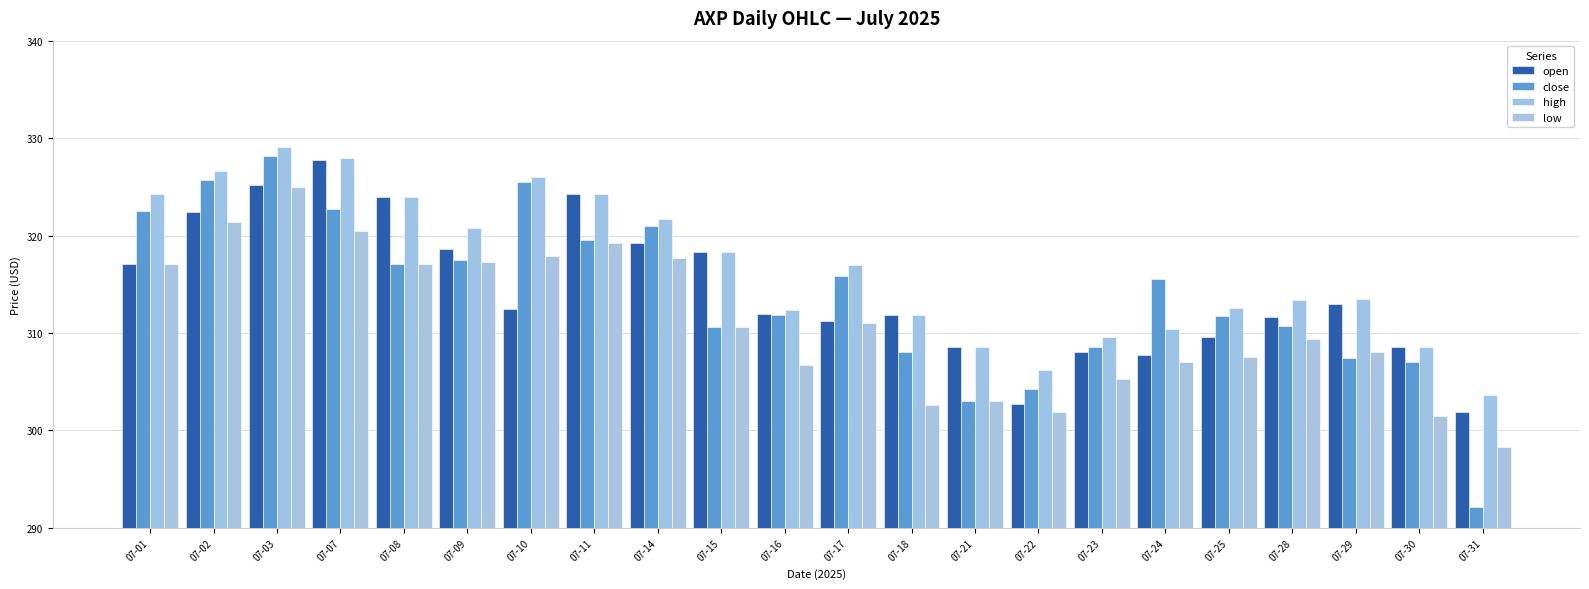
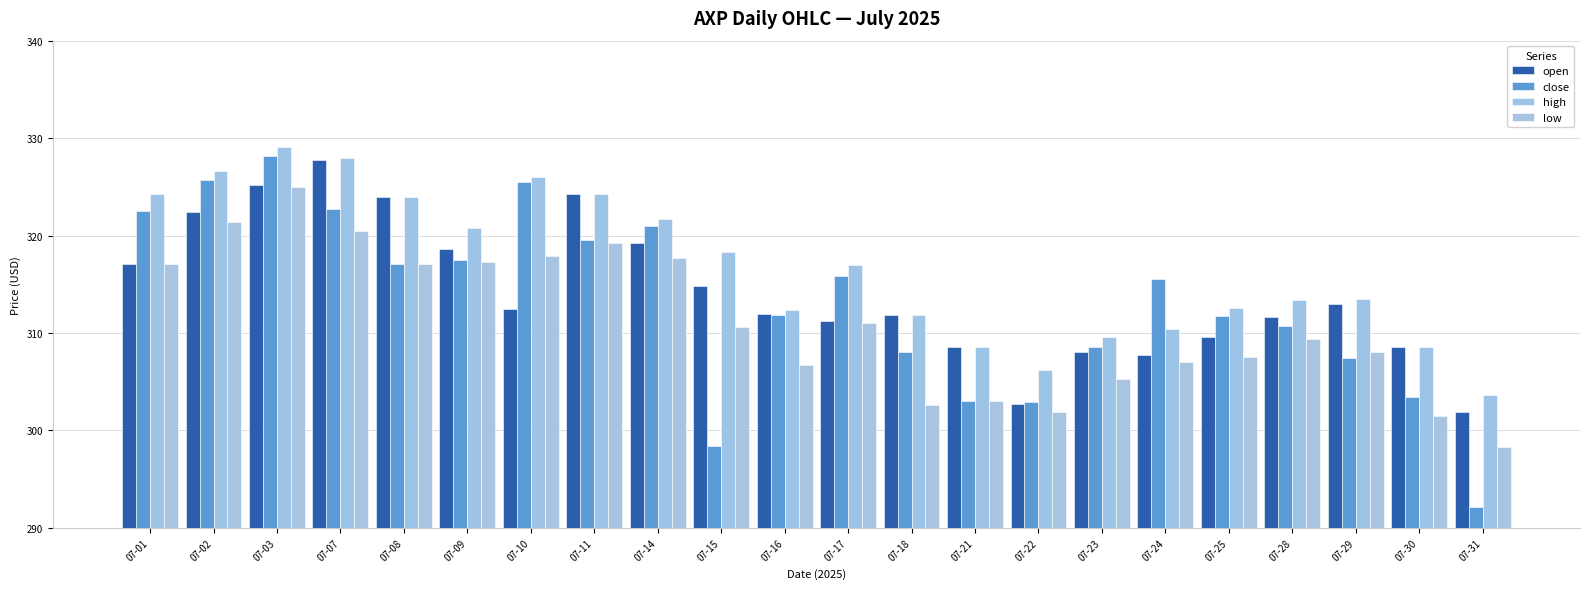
  {
    "open": {
      "07-01": 317,
      "07-02": 322,
      "07-03": 325,
      "07-07": 328,
      "07-08": 324,
      "07-09": 319,
      "07-10": 312,
      "07-11": 324,
      "07-14": 319,
-     "07-15": 318,
+     "07-15": 315,
      "07-16": 312,
      "07-17": 311,
      "07-18": 312,
      "07-21": 309,
      "07-22": 303,
      "07-23": 308,
      "07-24": 308,
      "07-25": 310,
      "07-28": 312,
      "07-29": 313,
      "07-30": 309,
      "07-31": 302
    },
    "close": {
      "07-01": 323,
      "07-02": 326,
      "07-03": 328,
      "07-07": 323,
      "07-08": 317,
      "07-09": 317,
      "07-10": 325,
      "07-11": 320,
      "07-14": 321,
-     "07-15": 311,
+     "07-15": 298,
      "07-16": 312,
      "07-17": 316,
      "07-18": 308,
      "07-21": 303,
-     "07-22": 304,
+     "07-22": 303,
      "07-23": 309,
      "07-24": 316,
      "07-25": 312,
      "07-28": 311,
      "07-29": 307,
-     "07-30": 307,
+     "07-30": 303,
      "07-31": 292
    }
  }
